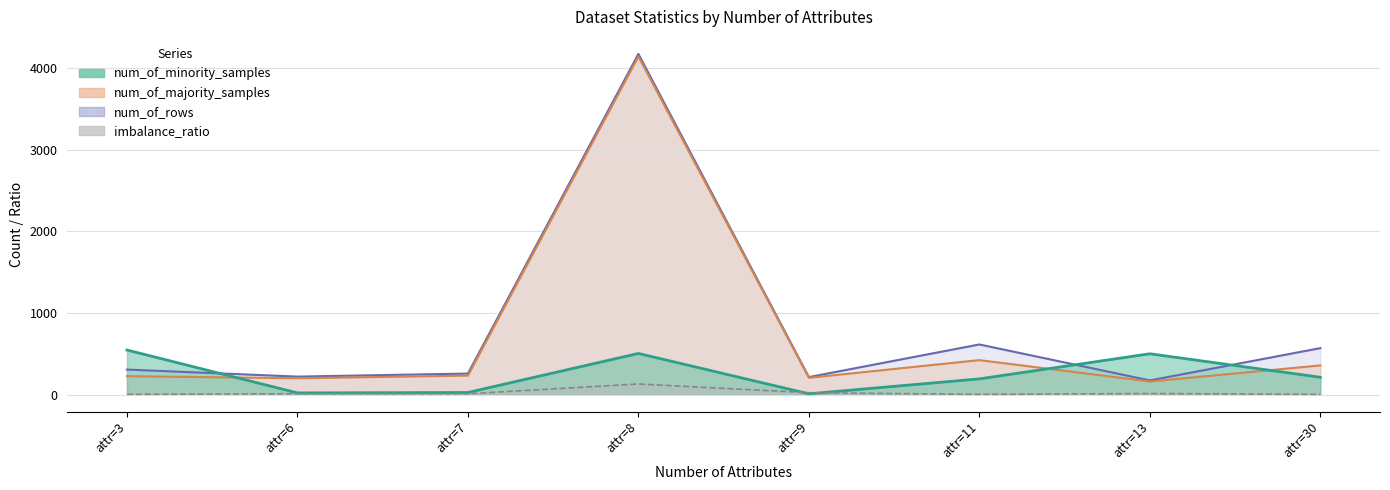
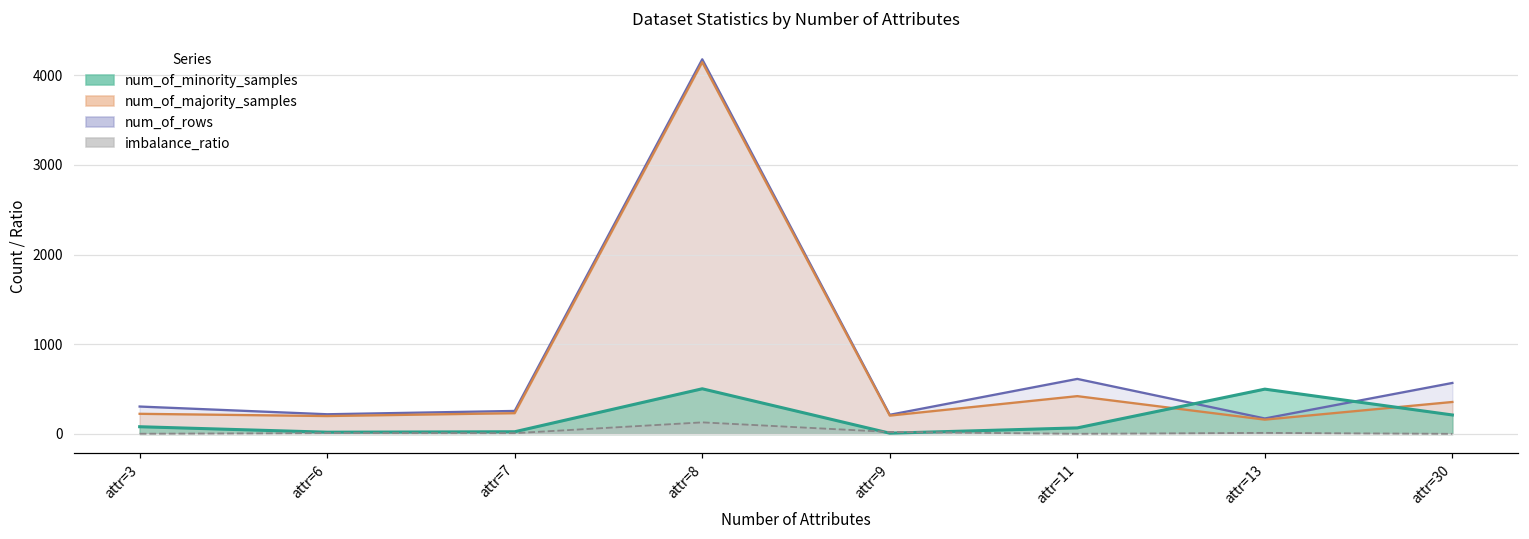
  {
    "num_of_minority_samples": {
-     "attr=3": 500,
+     "attr=3": 100,
      "attr=8": 500,
-     "attr=11": 200,
+     "attr=11": 100,
      "attr=13": 500,
      "attr=30": 200
    }
  }
